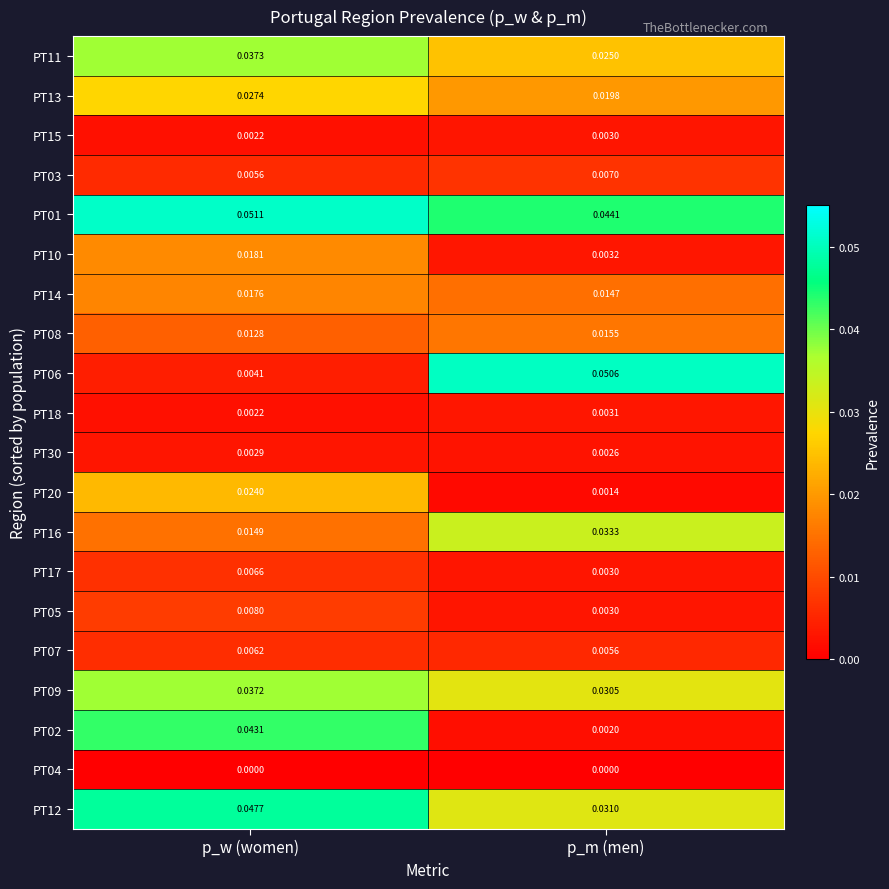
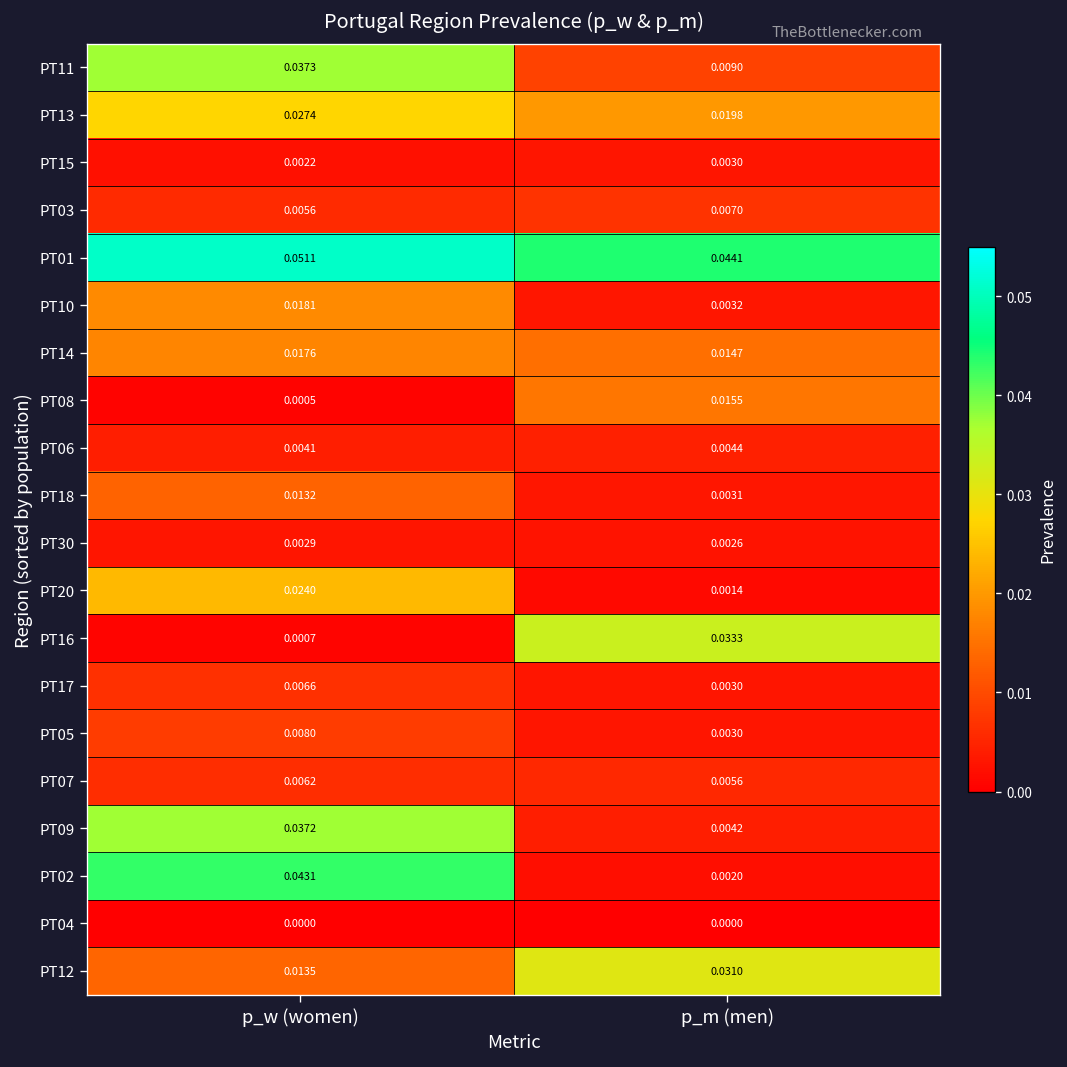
  {
    "PT11": {
      "p_w (women)": 0.0373,
-     "p_m (men)": 0.0250
+     "p_m (men)": 0.0090
    },
    "PT13": {
      "p_w (women)": 0.0274,
      "p_m (men)": 0.0198
    },
    "PT15": {
      "p_w (women)": 0.0022,
      "p_m (men)": 0.0030
    },
    "PT03": {
      "p_w (women)": 0.0056,
      "p_m (men)": 0.0070
    },
    "PT01": {
      "p_w (women)": 0.0511,
      "p_m (men)": 0.0441
    },
    "PT10": {
      "p_w (women)": 0.0181,
      "p_m (men)": 0.0032
    },
    "PT14": {
      "p_w (women)": 0.0176,
      "p_m (men)": 0.0147
    },
    "PT08": {
-     "p_w (women)": 0.0128,
+     "p_w (women)": 0.0005,
      "p_m (men)": 0.0155
    },
    "PT06": {
      "p_w (women)": 0.0041,
-     "p_m (men)": 0.0506
+     "p_m (men)": 0.0044
    },
    "PT18": {
-     "p_w (women)": 0.0022,
+     "p_w (women)": 0.0132,
      "p_m (men)": 0.0031
    },
    "PT30": {
      "p_w (women)": 0.0029,
      "p_m (men)": 0.0026
    },
    "PT20": {
      "p_w (women)": 0.0240,
      "p_m (men)": 0.0014
    },
    "PT16": {
-     "p_w (women)": 0.0149,
+     "p_w (women)": 0.0007,
      "p_m (men)": 0.0333
    },
    "PT17": {
      "p_w (women)": 0.0066,
      "p_m (men)": 0.0030
    },
    "PT05": {
      "p_w (women)": 0.0080,
      "p_m (men)": 0.0030
    },
    "PT07": {
      "p_w (women)": 0.0062,
      "p_m (men)": 0.0056
    },
    "PT09": {
      "p_w (women)": 0.0372,
-     "p_m (men)": 0.0305
+     "p_m (men)": 0.0042
    },
    "PT02": {
      "p_w (women)": 0.0431,
      "p_m (men)": 0.0020
    },
    "PT04": {
      "p_w (women)": 0.0000,
      "p_m (men)": 0.0000
    },
    "PT12": {
-     "p_w (women)": 0.0477,
+     "p_w (women)": 0.0135,
      "p_m (men)": 0.0310
    }
  }
